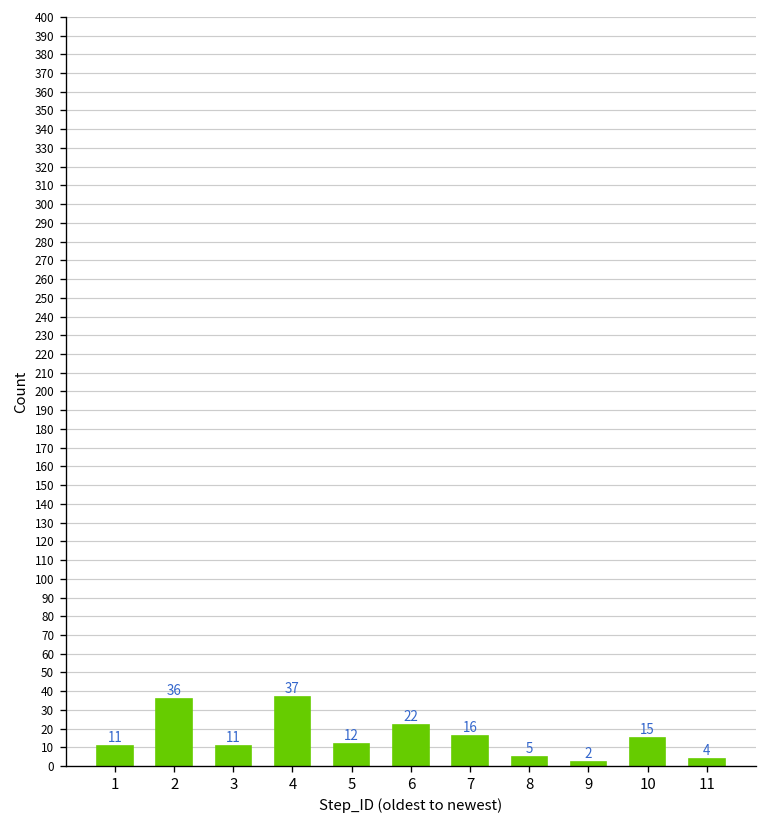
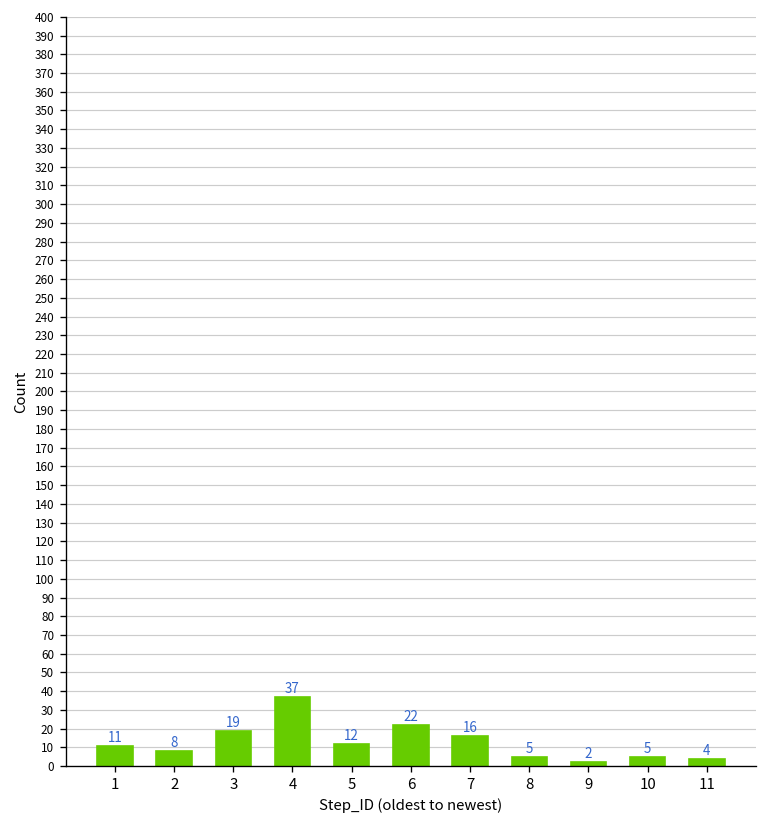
  {
    "1": 11,
-   "2": 36,
-   "3": 11,
+   "2": 8,
+   "3": 19,
    "4": 37,
    "5": 12,
    "6": 22,
    "7": 16,
    "8": 5,
    "9": 2,
-   "10": 15,
+   "10": 5,
    "11": 4
  }
